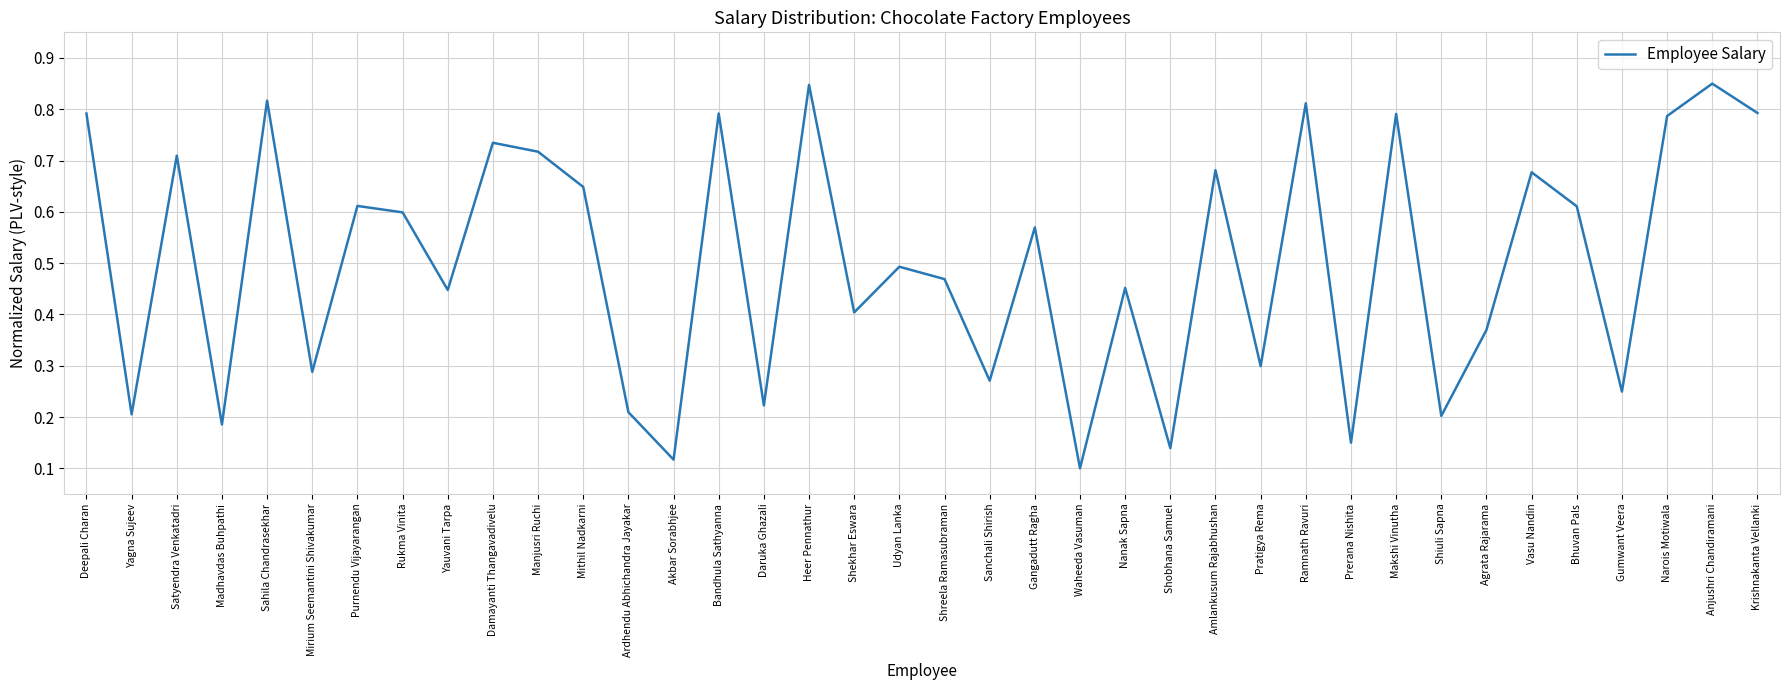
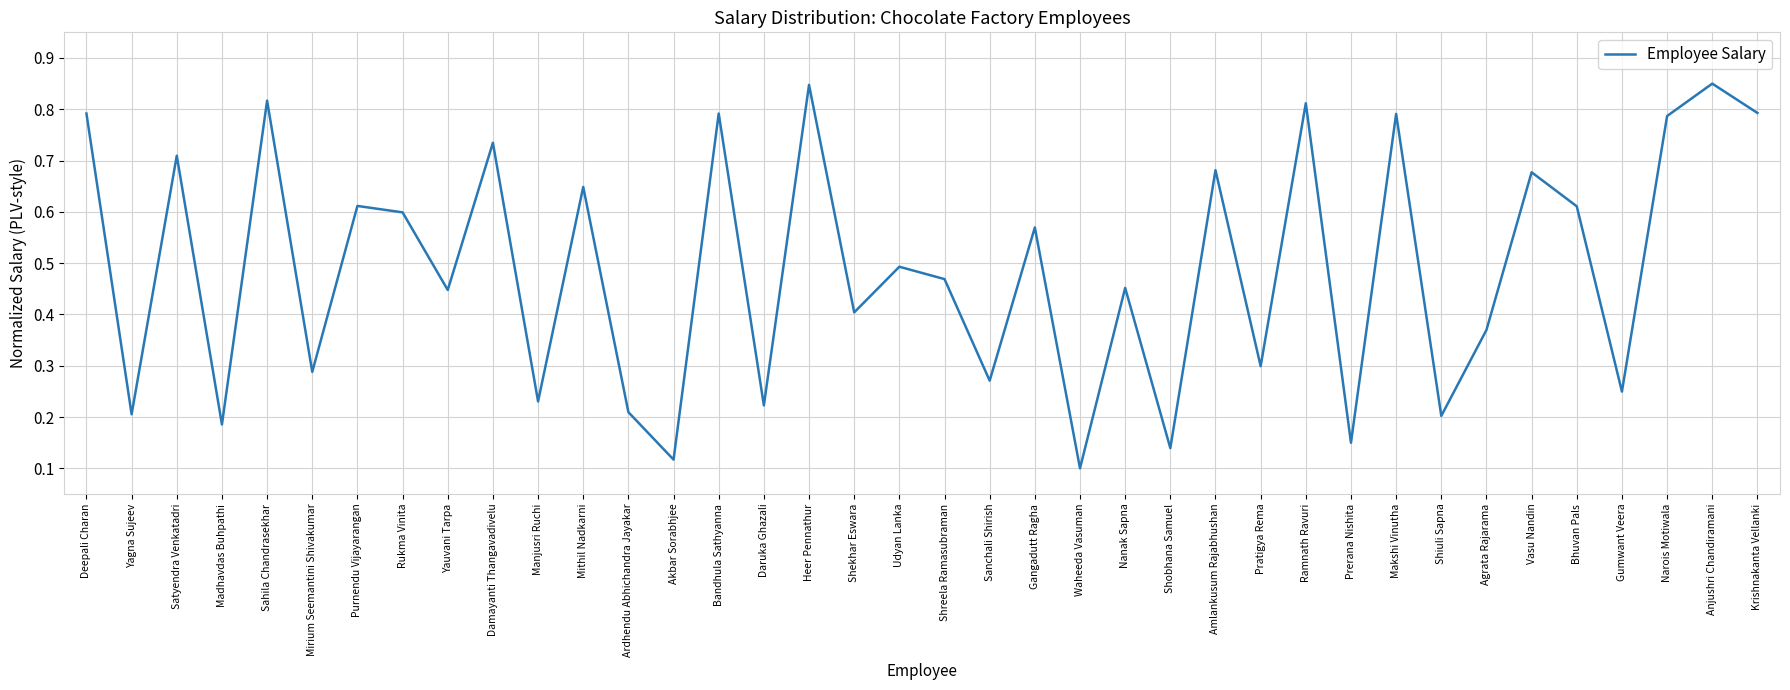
  {
    "Deepali Charan": 0.79,
    "Yagna Sujeev": 0.21,
    "Satyendra Venkatadri": 0.71,
    "Madhavdas Buhpathi": 0.19,
    "Sahila Chandrasekhar": 0.82,
    "Mirium Seemantini Shivakumar": 0.29,
    "Purnendu Vijayarangan": 0.61,
    "Rukma Vinita": 0.60,
    "Yauvani Tarpa": 0.45,
    "Damayanti Thangavadivelu": 0.73,
-   "Manjusri Ruchi": 0.72,
+   "Manjusri Ruchi": 0.23,
    "Mithil Nadkarni": 0.65,
    "Ardhendu Abhichandra Jayakar": 0.21,
    "Akbar Sorabhjee": 0.12,
    "Bandhula Sathyanna": 0.79,
    "Daruka Ghazali": 0.22,
    "Heer Pennathur": 0.85,
    "Shekhar Eswara": 0.40,
    "Udyan Lanka": 0.49,
    "Shreela Ramasubraman": 0.47,
    "Sanchali Shirish": 0.27,
    "Gangadutt Ragha": 0.57,
    "Waheeda Vasuman": 0.10,
    "Nanak Sapna": 0.45,
    "Shobhana Samuel": 0.14,
    "Amlankusum Rajabhushan": 0.68,
    "Pratigya Rema": 0.30,
    "Ramnath Ravuri": 0.81,
    "Prerana Nishita": 0.15,
    "Makshi Vinutha": 0.79,
    "Shiuli Sapna": 0.20,
    "Agrata Rajarama": 0.37,
    "Vasu Nandin": 0.68,
    "Bhuvan Pals": 0.61,
    "Gumwant Veera": 0.25,
    "Narois Motiwala": 0.79,
    "Anjushri Chandiramani": 0.85,
    "Krishnakanta Vellanki": 0.79
  }
